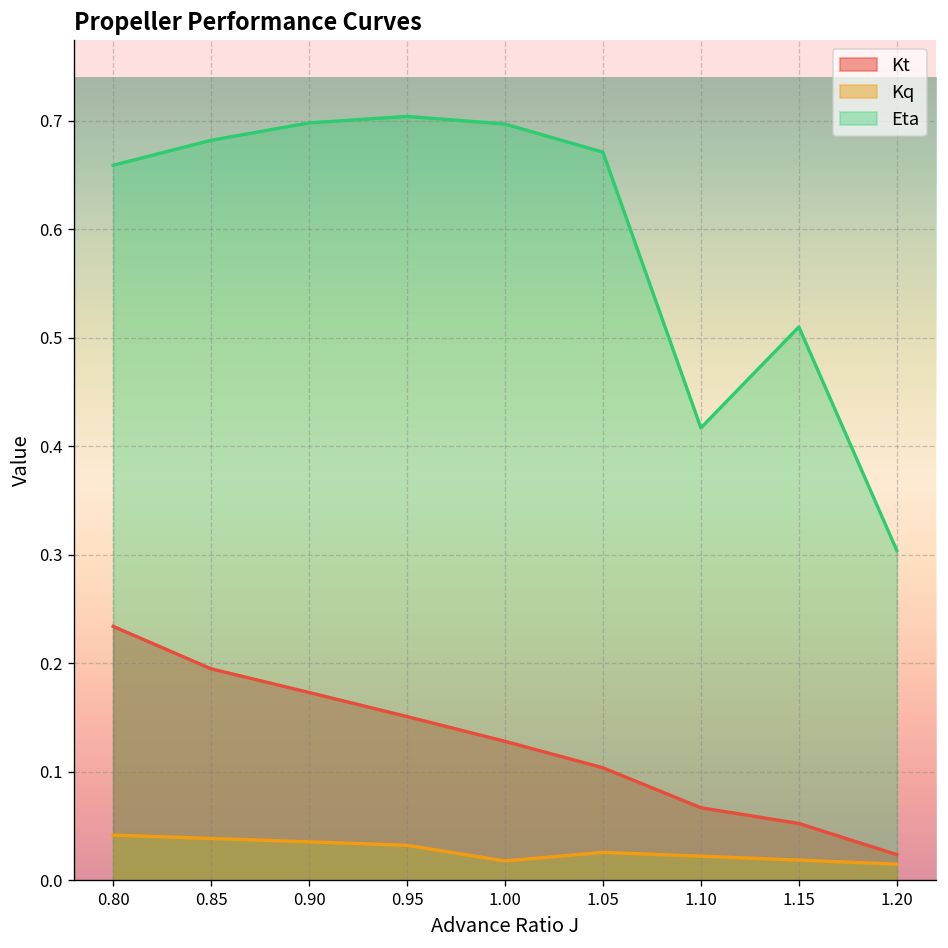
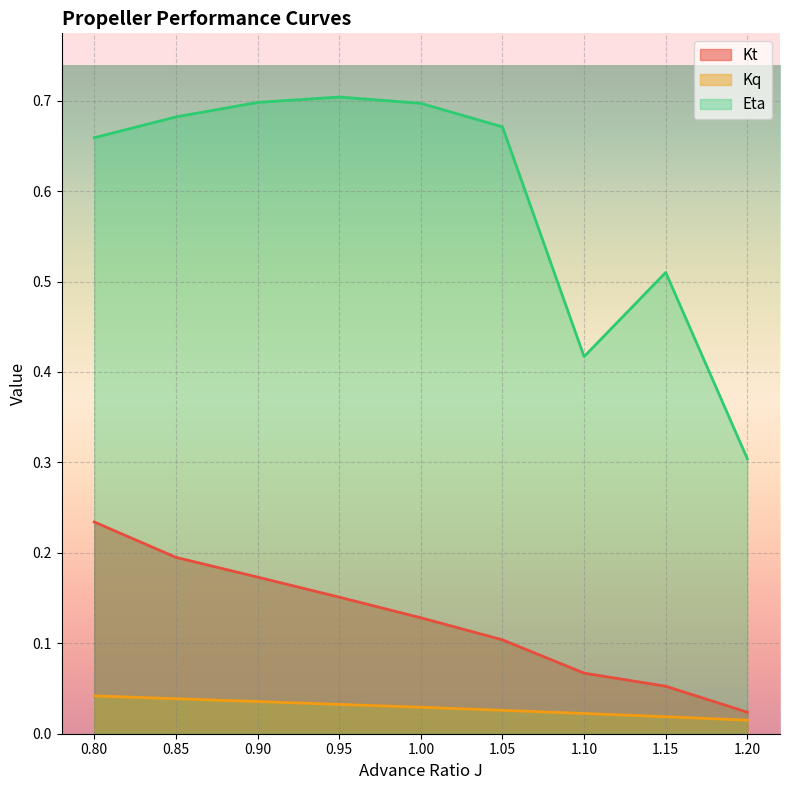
  {
    "Kt": {
      "0.80": 0.23,
      "0.85": 0.20,
      "0.90": 0.17,
      "0.95": 0.15,
      "1.00": 0.13,
      "1.05": 0.10,
      "1.10": 0.07,
      "1.15": 0.05,
      "1.20": 0.02
    },
    "Kq": {
      "0.80": 0.04,
      "0.85": 0.04,
      "0.90": 0.04,
      "0.95": 0.03,
-     "1.00": 0.02,
+     "1.00": 0.03,
      "1.05": 0.03,
      "1.10": 0.02,
      "1.15": 0.02,
      "1.20": 0.02
    },
    "Eta": {
      "0.80": 0.66,
      "0.85": 0.68,
      "0.90": 0.70,
      "0.95": 0.70,
      "1.00": 0.70,
      "1.05": 0.67,
      "1.10": 0.42,
      "1.15": 0.51,
      "1.20": 0.30
    }
  }
